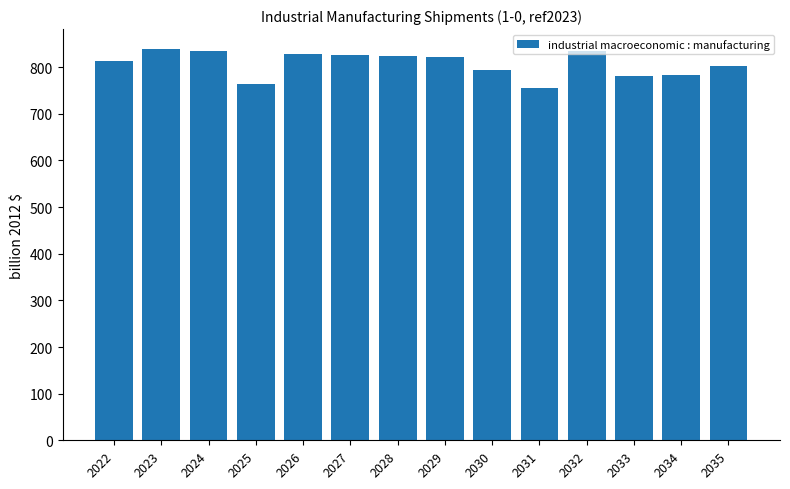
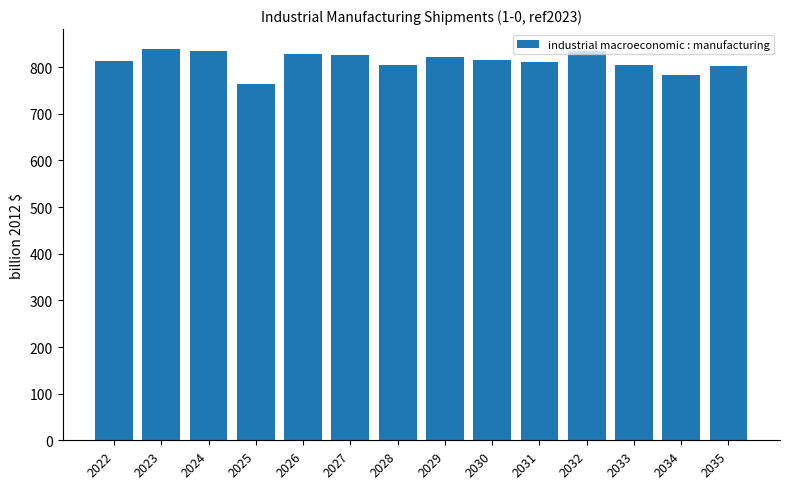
  {
    "2022": 810,
    "2023": 840,
    "2024": 840,
    "2025": 760,
    "2026": 830,
    "2027": 830,
-   "2028": 820,
+   "2028": 800,
    "2029": 820,
-   "2030": 790,
-   "2031": 760,
-   "2033": 780,
+   "2030": 820,
+   "2031": 810,
+   "2033": 810,
    "2034": 780,
    "2035": 800
  }
